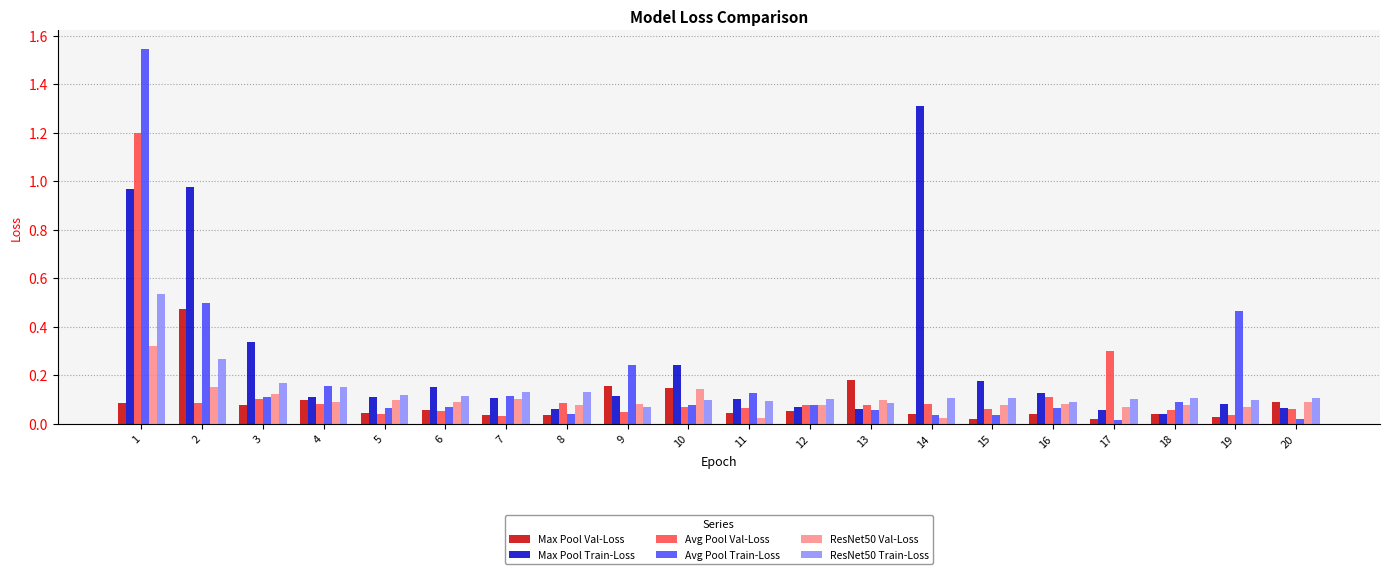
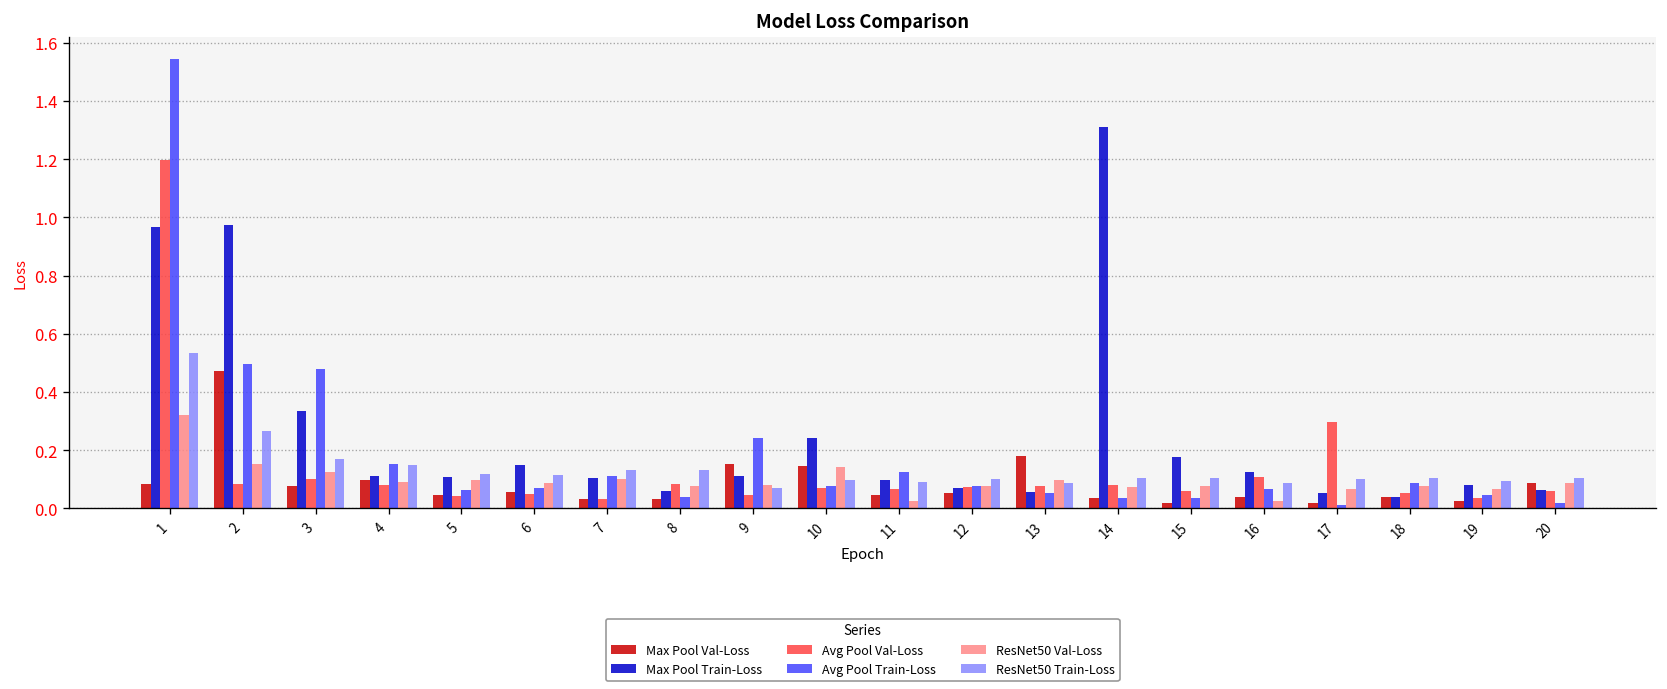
  {
    "Max Pool Val-Loss": {
      "1": 0.08,
      "2": 0.47,
      "3": 0.08,
      "4": 0.10,
      "5": 0.04,
      "6": 0.06,
      "7": 0.03,
      "8": 0.03,
      "9": 0.15,
      "10": 0.15,
      "11": 0.05,
      "12": 0.05,
      "13": 0.18,
      "14": 0.04,
      "15": 0.02,
      "16": 0.04,
      "17": 0.02,
      "18": 0.04,
      "19": 0.03,
      "20": 0.09
    },
    "Max Pool Train-Loss": {
      "1": 0.97,
      "2": 0.97,
      "3": 0.34,
      "4": 0.11,
      "5": 0.11,
      "6": 0.15,
      "7": 0.11,
      "8": 0.06,
      "9": 0.11,
      "10": 0.24,
      "11": 0.10,
      "12": 0.07,
      "13": 0.06,
      "14": 1.31,
      "15": 0.18,
      "16": 0.13,
      "17": 0.05,
      "18": 0.04,
      "19": 0.08,
      "20": 0.06
    },
    "Avg Pool Val-Loss": {
      "1": 1.20,
      "2": 0.08,
      "3": 0.10,
      "4": 0.08,
      "5": 0.04,
      "6": 0.05,
      "7": 0.03,
      "8": 0.08,
      "9": 0.05,
      "10": 0.07,
      "11": 0.07,
      "12": 0.07,
      "13": 0.08,
      "14": 0.08,
      "15": 0.06,
      "16": 0.11,
      "17": 0.30,
      "18": 0.05,
      "19": 0.04,
      "20": 0.06
    },
    "Avg Pool Train-Loss": {
      "1": 1.54,
      "2": 0.50,
-     "3": 0.11,
+     "3": 0.48,
      "4": 0.15,
      "5": 0.07,
      "6": 0.07,
      "7": 0.11,
      "8": 0.04,
      "9": 0.24,
      "10": 0.08,
      "11": 0.13,
      "12": 0.08,
      "13": 0.05,
      "14": 0.04,
      "15": 0.03,
      "16": 0.07,
      "17": 0.01,
      "18": 0.09,
-     "19": 0.46,
+     "19": 0.05,
      "20": 0.02
    },
    "ResNet50 Val-Loss": {
      "1": 0.32,
      "2": 0.15,
      "3": 0.12,
      "4": 0.09,
      "5": 0.10,
      "6": 0.09,
      "7": 0.10,
      "8": 0.08,
      "9": 0.08,
      "10": 0.14,
      "11": 0.02,
      "12": 0.08,
      "13": 0.10,
-     "14": 0.02,
+     "14": 0.07,
      "15": 0.08,
-     "16": 0.08,
+     "16": 0.03,
      "17": 0.07,
      "18": 0.08,
      "19": 0.07,
      "20": 0.09
    },
    "ResNet50 Train-Loss": {
      "1": 0.53,
      "2": 0.27,
      "3": 0.17,
      "4": 0.15,
      "5": 0.12,
      "6": 0.11,
      "7": 0.13,
      "8": 0.13,
      "9": 0.07,
      "10": 0.10,
      "11": 0.09,
      "12": 0.10,
      "13": 0.09,
      "14": 0.10,
      "15": 0.11,
      "16": 0.09,
      "17": 0.10,
      "18": 0.11,
      "19": 0.10,
      "20": 0.10
    }
  }
